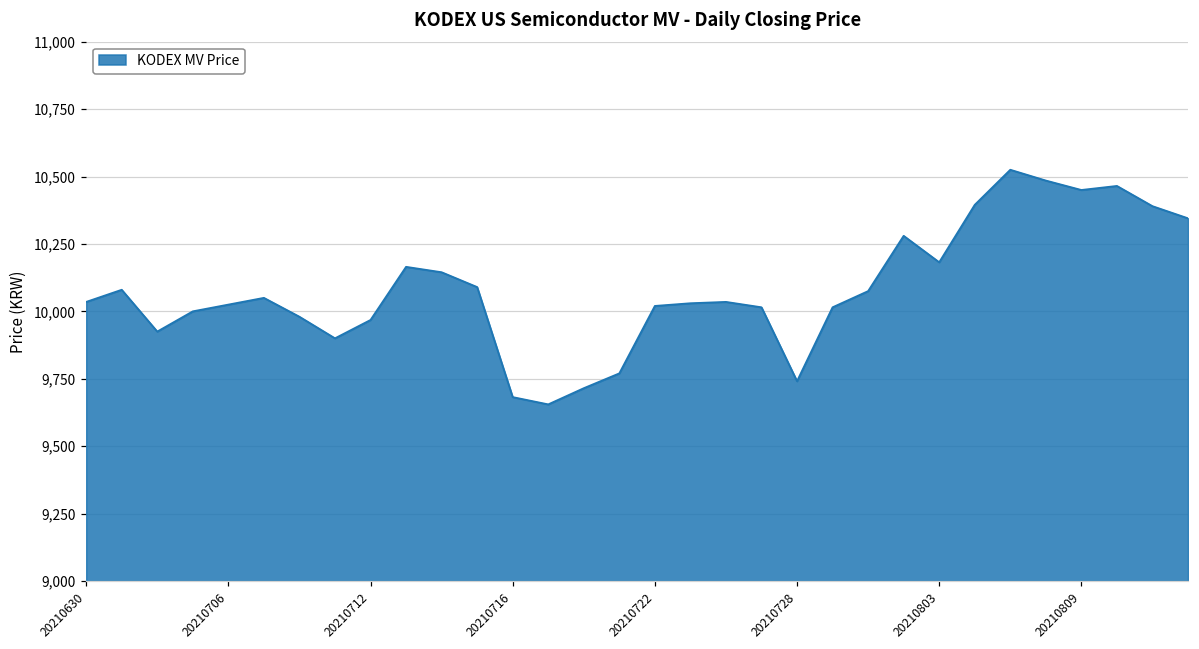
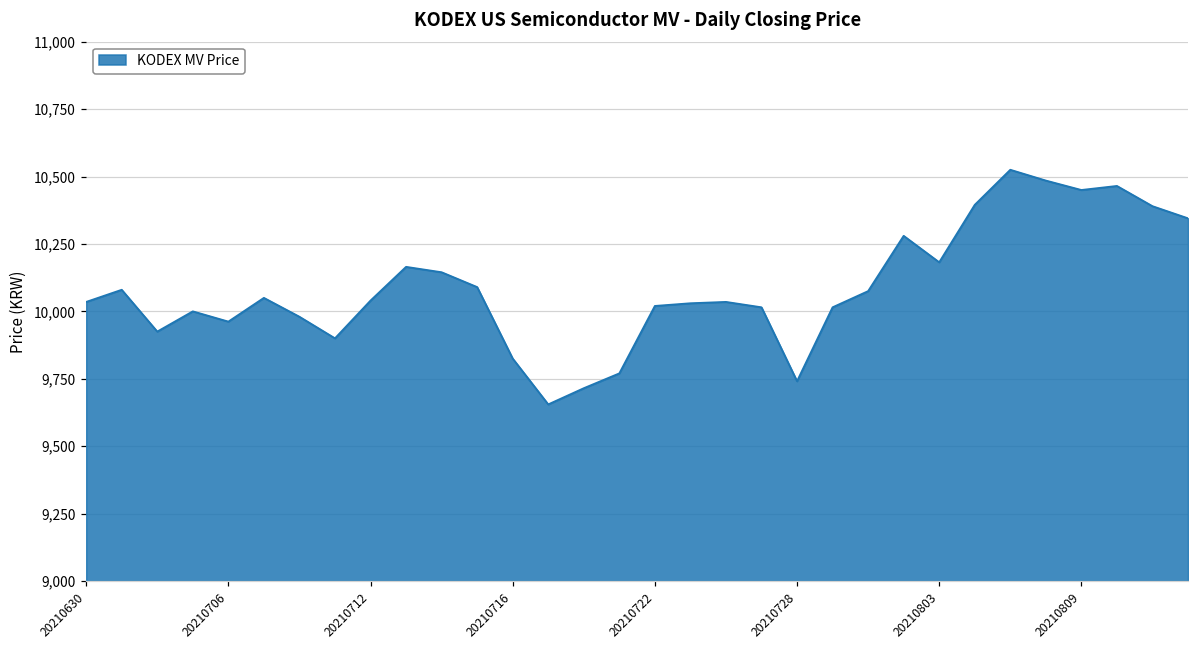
  {
    "20210630": "10,040",
-   "20210706": "10,030",
-   "20210712": "9,970",
-   "20210716": "9,680",
+   "20210706": "9,960",
+   "20210712": "10,040",
+   "20210716": "9,830",
    "20210722": "10,020",
    "20210728": "9,740",
    "20210803": "10,180",
    "20210809": "10,450"
  }
